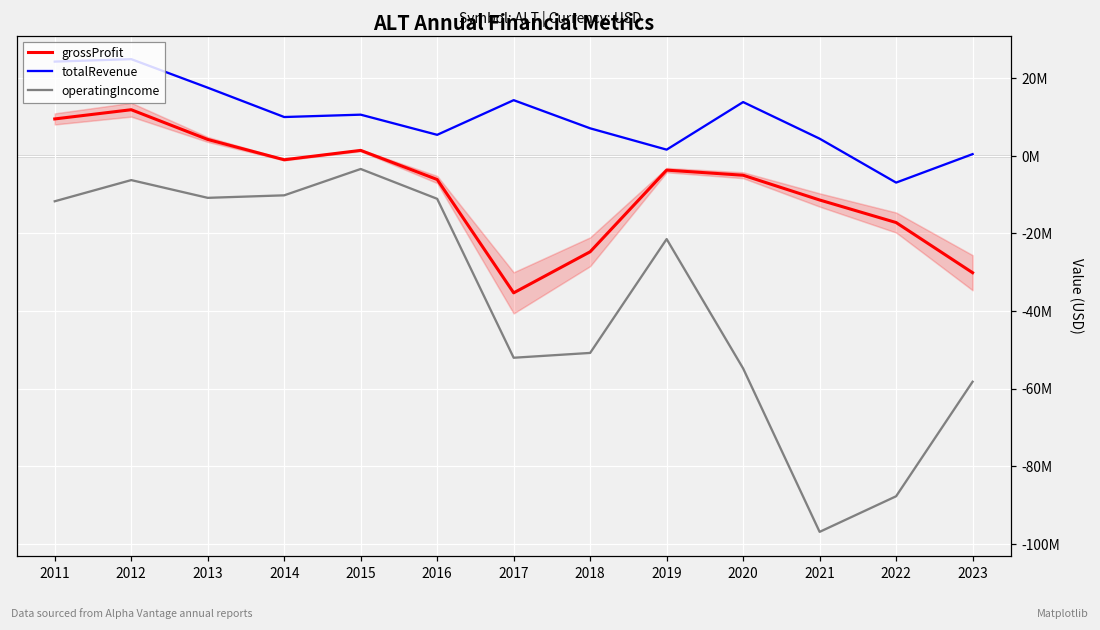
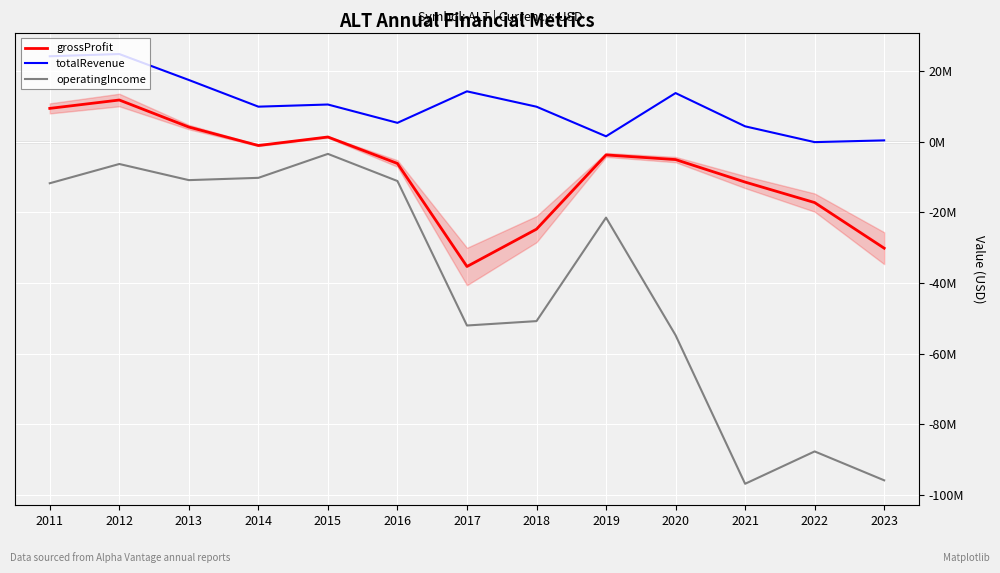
  {
    "totalRevenue": {
      "2013": 18000000,
      "2014": 10000000,
      "2015": 11000000,
      "2016": 5000000,
      "2017": 14000000,
-     "2018": 7000000,
+     "2018": 10000000,
      "2019": 2000000,
      "2020": 14000000,
      "2021": 4000000,
-     "2022": -7000000,
+     "2022": 0,
      "2023": 0
    },
    "operatingIncome": {
      "2011": -12000000,
      "2012": -6000000,
      "2013": -11000000,
      "2014": -10000000,
      "2015": -3000000,
      "2016": -11000000,
      "2017": -52000000,
      "2018": -51000000,
      "2019": -21000000,
      "2020": -55000000,
      "2021": -97000000,
      "2022": -88000000,
-     "2023": -58000000
+     "2023": -96000000
    }
  }
